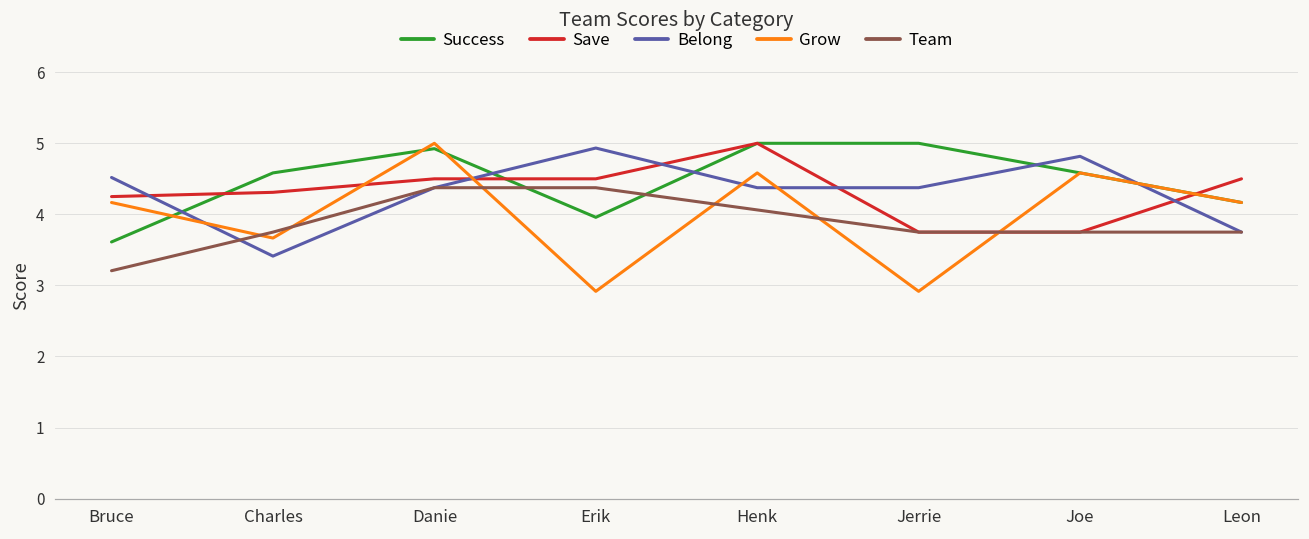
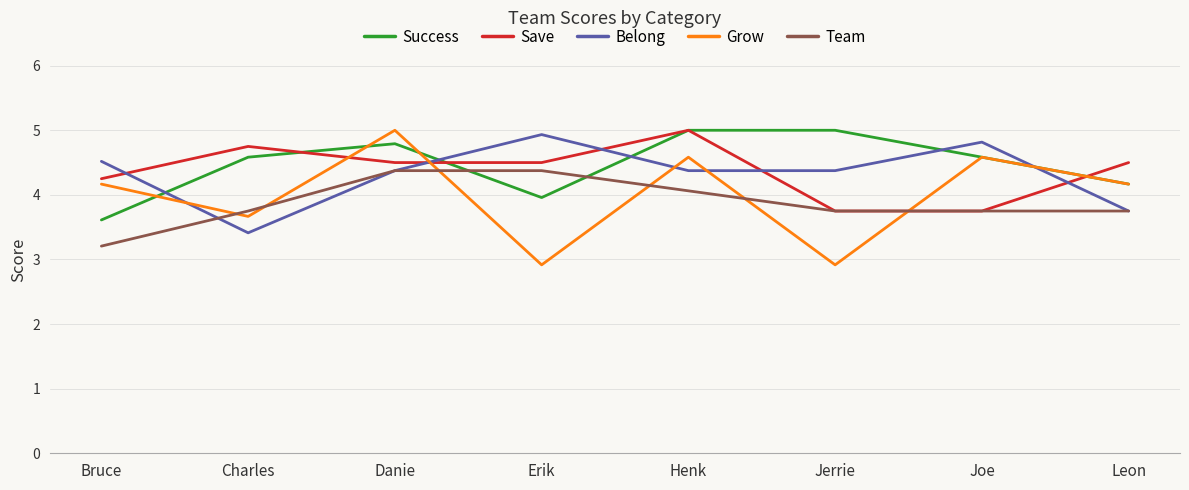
  {
    "Success": {
      "Bruce": 3.6,
      "Charles": 4.6,
-     "Danie": 4.9,
+     "Danie": 4.8,
      "Erik": 4.0,
      "Jerrie": 5.0
    },
    "Save": {
      "Bruce": 4.3,
-     "Charles": 4.3,
+     "Charles": 4.8,
      "Danie": 4.5,
      "Erik": 4.5,
      "Leon": 4.5
    },
    "Belong": {
      "Bruce": 4.5,
      "Charles": 3.4,
      "Erik": 4.9,
      "Henk": 4.4,
      "Jerrie": 4.4,
      "Joe": 4.8
    },
    "Grow": {
      "Bruce": 4.2,
      "Charles": 3.7,
      "Danie": 5.0,
      "Erik": 2.9,
      "Henk": 4.6,
      "Jerrie": 2.9
    },
    "Team": {
      "Bruce": 3.2,
      "Charles": 3.8,
      "Erik": 4.4,
      "Henk": 4.1
    }
  }
